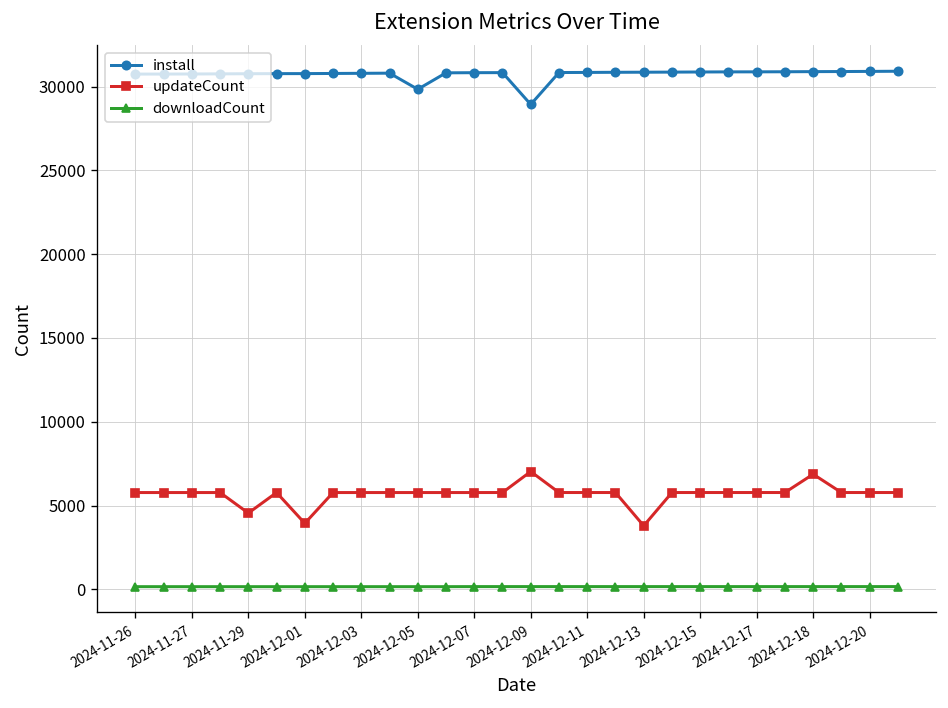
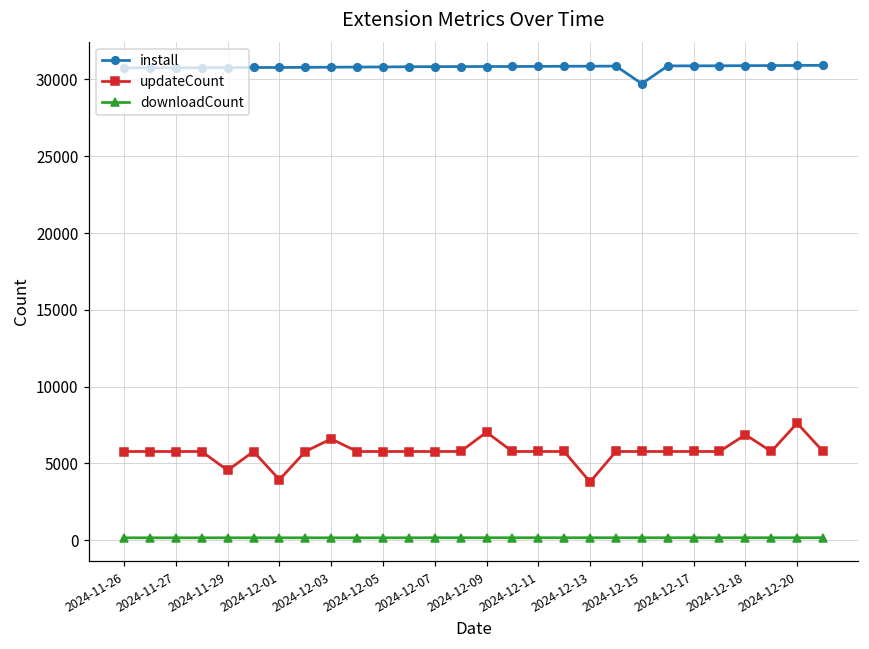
  {
    "install": {
      "2024-12-01": 30800,
      "2024-12-03": 30800,
-     "2024-12-05": 29800,
+     "2024-12-05": 30800,
      "2024-12-07": 30800,
-     "2024-12-09": 28900,
+     "2024-12-09": 30800,
      "2024-12-11": 30900,
      "2024-12-13": 30900,
-     "2024-12-15": 30900,
+     "2024-12-15": 29700,
      "2024-12-18": 30900,
      "2024-12-20": 30900
    },
    "updateCount": {
      "2024-11-27": 5800,
      "2024-11-29": 4500,
      "2024-12-01": 3900,
-     "2024-12-03": 5800,
+     "2024-12-03": 6600,
      "2024-12-05": 5800,
      "2024-12-07": 5800,
      "2024-12-09": 7000,
      "2024-12-11": 5800,
      "2024-12-13": 3800,
      "2024-12-15": 5800,
      "2024-12-18": 6900,
-     "2024-12-20": 5800
+     "2024-12-20": 7600
    },
    "downloadCount": {
      "2024-11-27": 200,
      "2024-11-29": 200,
      "2024-12-01": 200,
      "2024-12-03": 200,
      "2024-12-05": 200,
      "2024-12-07": 200,
      "2024-12-09": 200,
      "2024-12-11": 200,
      "2024-12-13": 200,
      "2024-12-15": 200,
      "2024-12-18": 200,
      "2024-12-20": 200
    }
  }
